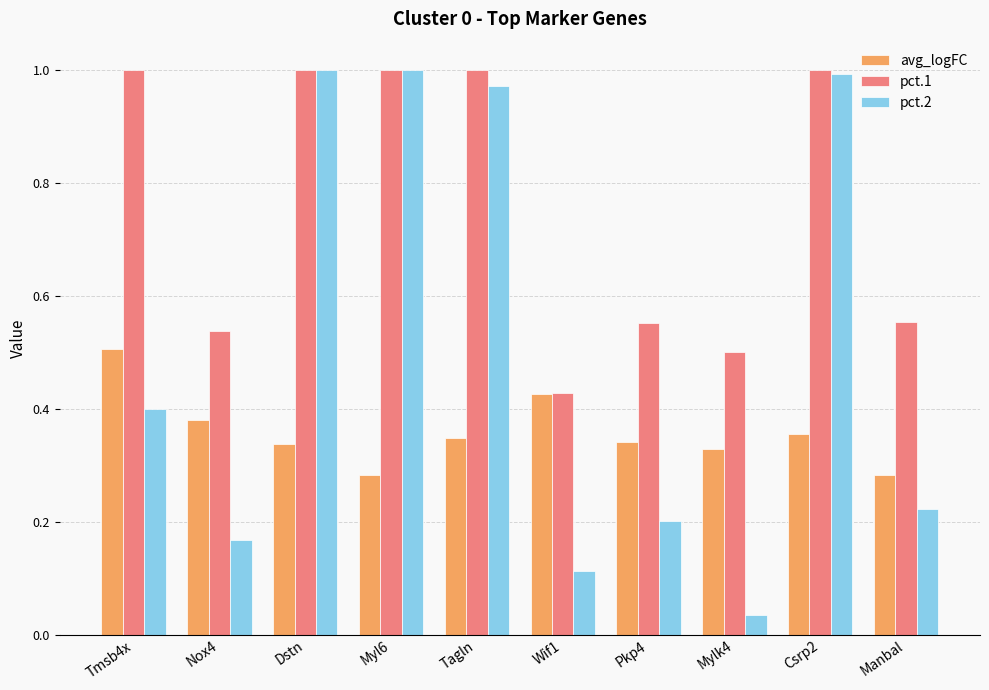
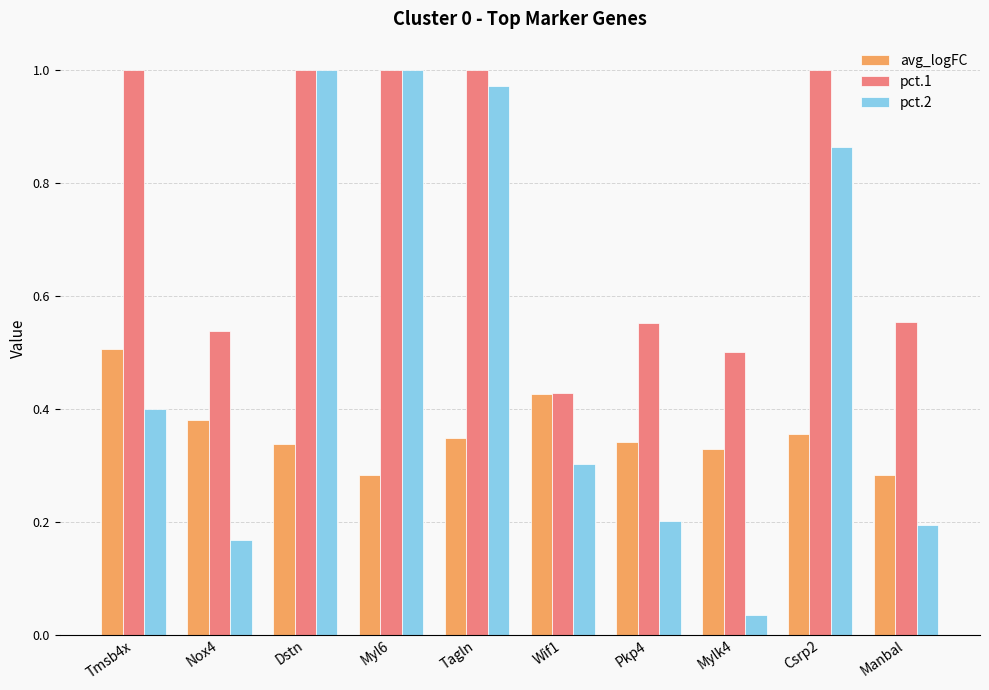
  {
    "pct.2": {
      "Tmsb4x": 0.40,
      "Nox4": 0.17,
      "Dstn": 1.00,
      "Myl6": 1.00,
      "Tagln": 0.97,
-     "Wif1": 0.11,
+     "Wif1": 0.30,
      "Pkp4": 0.20,
      "Mylk4": 0.04,
-     "Csrp2": 0.99,
-     "Manbal": 0.22
+     "Csrp2": 0.86,
+     "Manbal": 0.19
    }
  }
